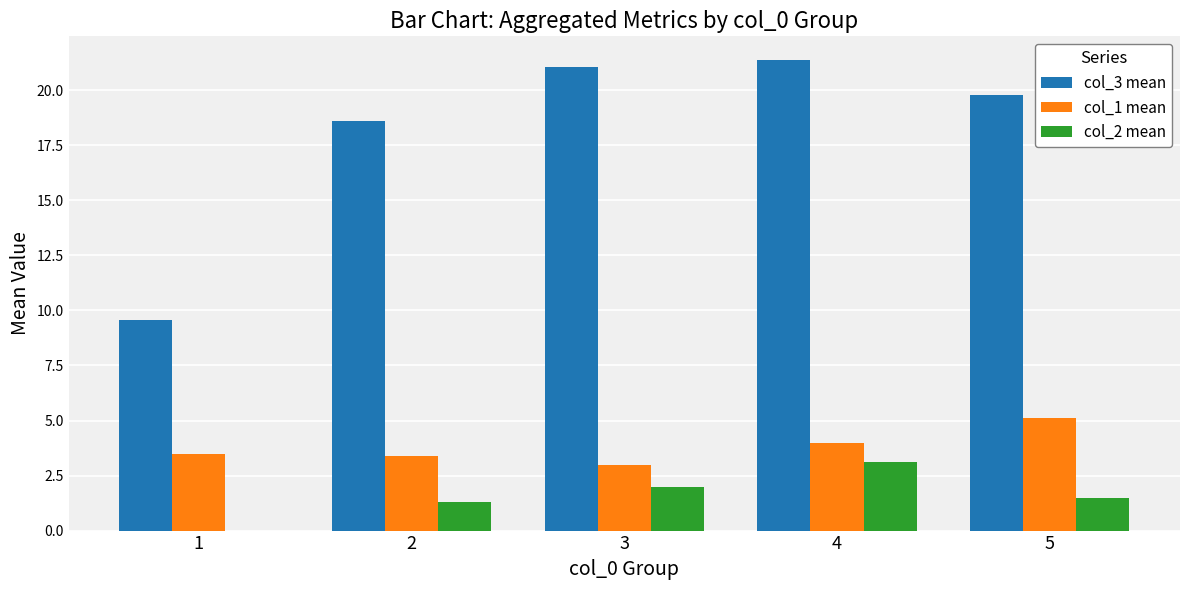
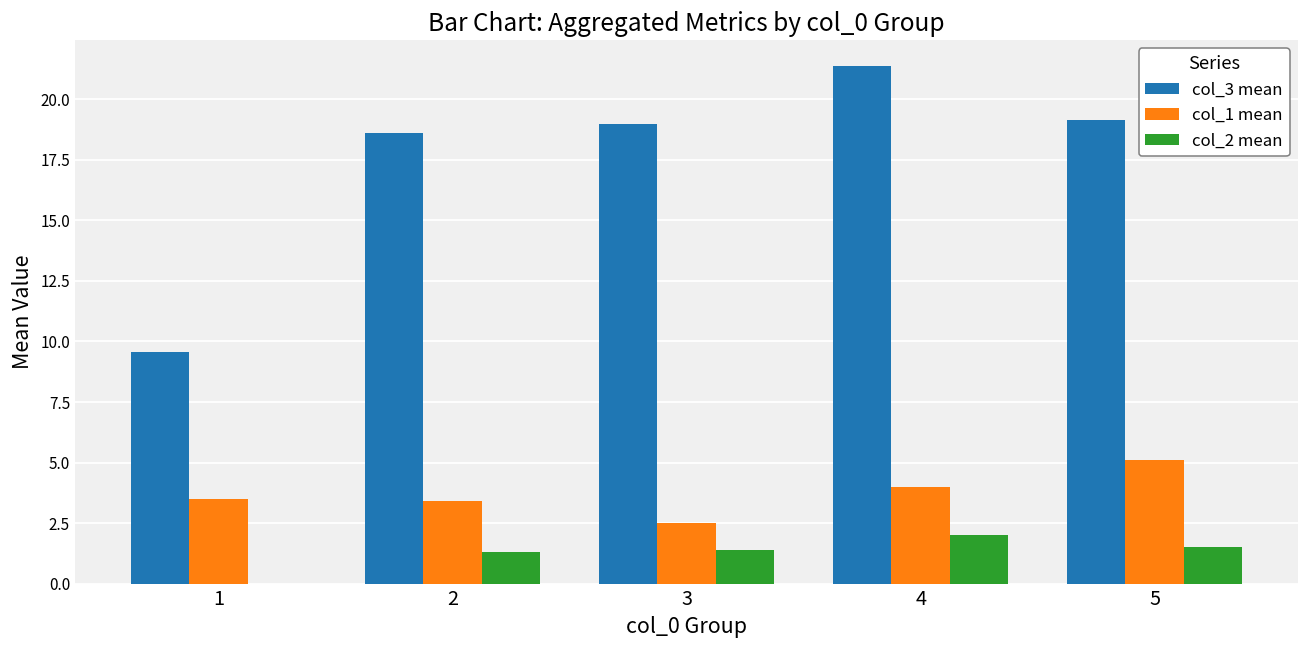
  {
    "col_3 mean": {
      "1": 9.6,
      "2": 18.6,
-     "3": 21.1,
+     "3": 19.0,
      "4": 21.4,
-     "5": 19.8
+     "5": 19.1
    },
    "col_1 mean": {
      "1": 3.5,
      "2": 3.4,
-     "3": 3.0,
+     "3": 2.5,
      "4": 4.0,
      "5": 5.1
    },
    "col_2 mean": {
      "1": 0.0,
      "2": 1.3,
-     "3": 2.0,
-     "4": 3.1,
+     "3": 1.4,
+     "4": 2.0,
      "5": 1.5
    }
  }
